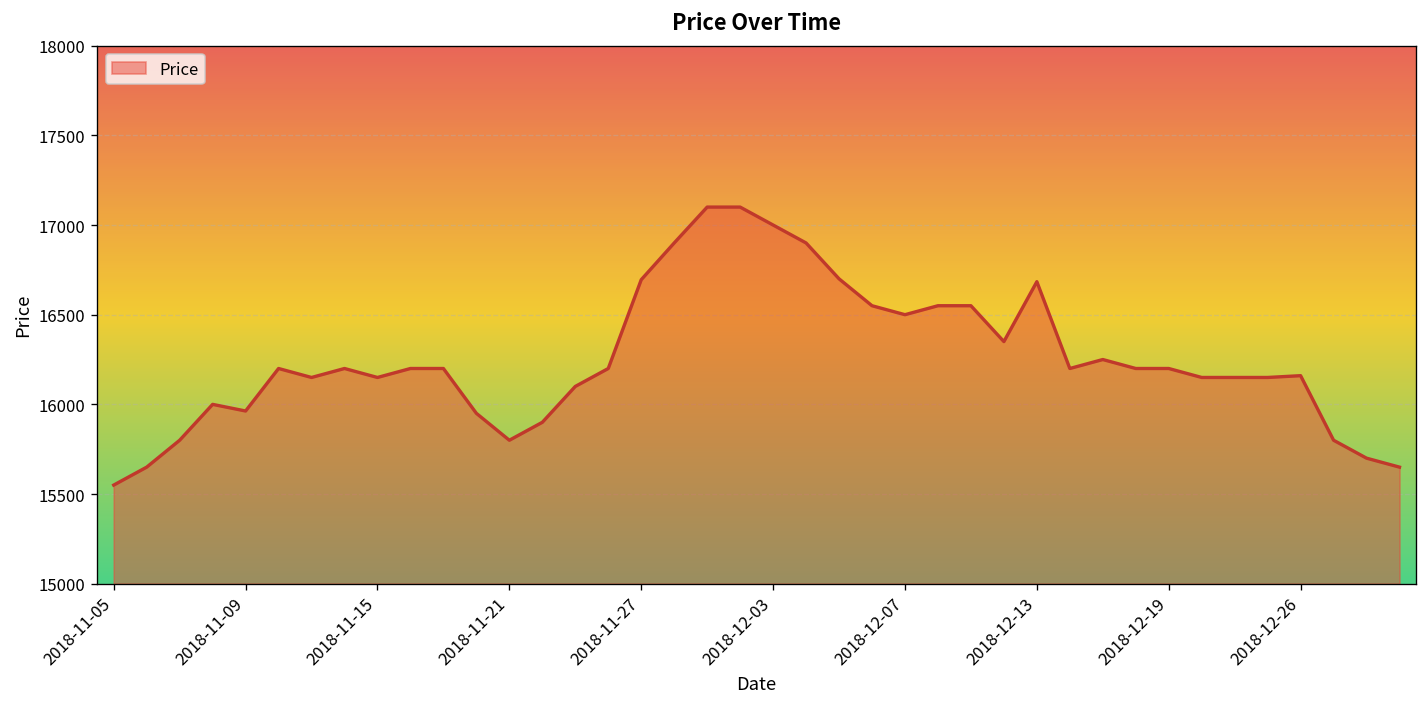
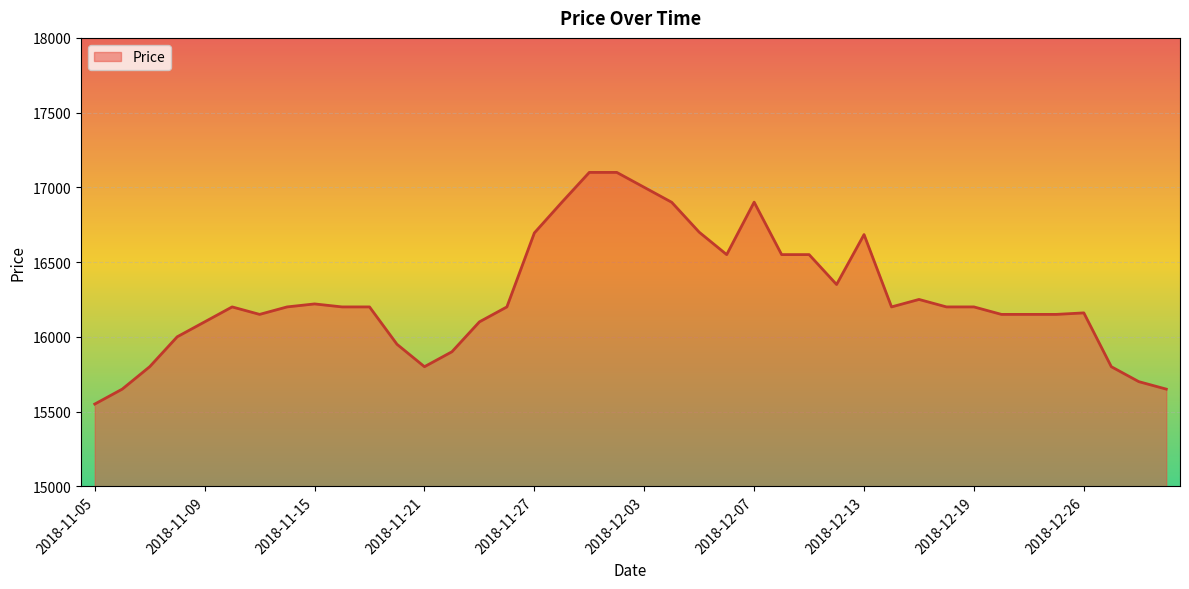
  {
    "2018-11-05": 15550,
-   "2018-11-09": 15960,
-   "2018-11-15": 16150,
+   "2018-11-09": 16100,
+   "2018-11-15": 16220,
    "2018-11-21": 15800,
    "2018-11-27": 16700,
    "2018-12-03": 17000,
-   "2018-12-07": 16500,
+   "2018-12-07": 16900,
    "2018-12-13": 16680,
    "2018-12-19": 16200,
    "2018-12-26": 16160
  }
